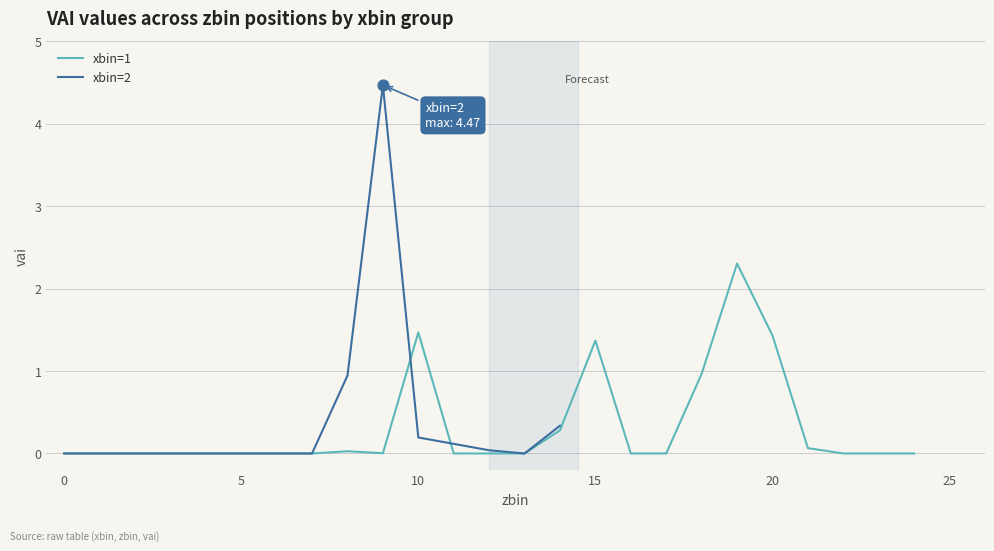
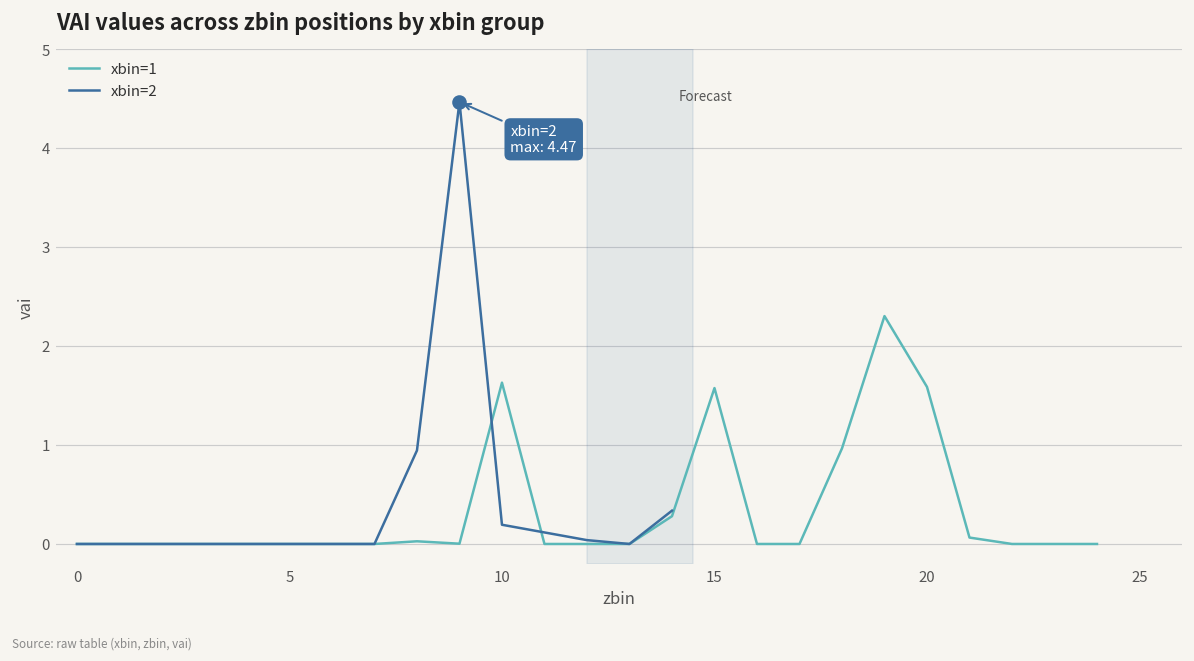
  {
    "xbin=1": {
-     "10": 1.5,
-     "15": 1.4,
-     "20": 1.4
+     "10": 1.6,
+     "15": 1.6,
+     "20": 1.6
    }
  }
